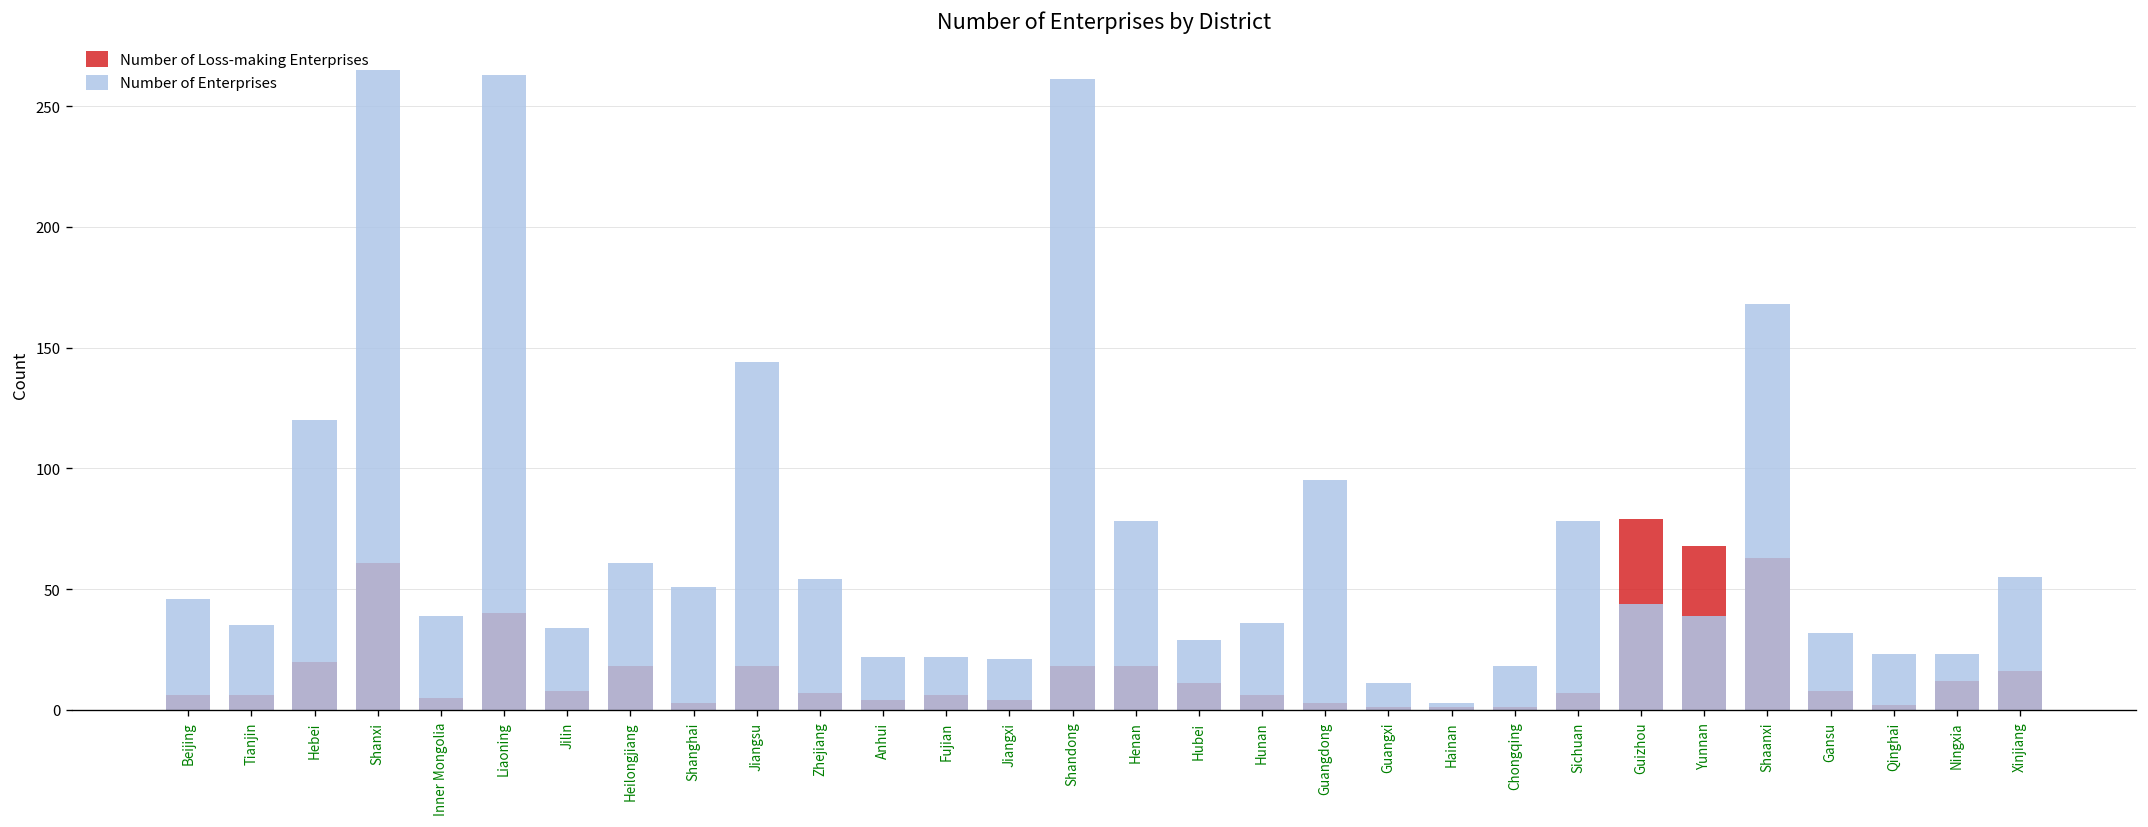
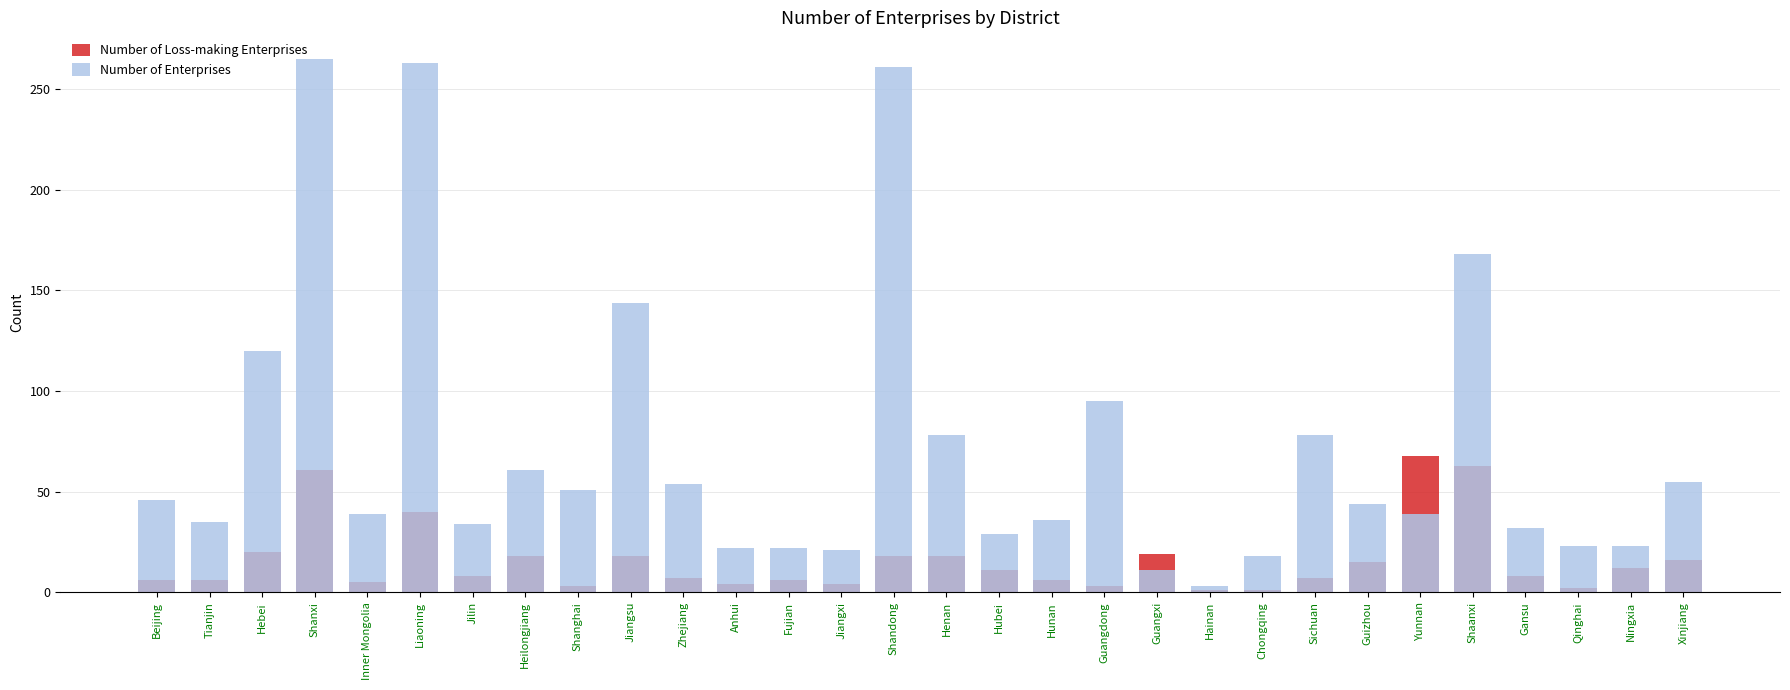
  {
    "Number of Loss-making Enterprises": {
-     "Guangxi": 1,
-     "Guizhou": 79,
+     "Guangxi": 19,
+     "Guizhou": 15,
      "Yunnan": 68
    },
    "Number of Enterprises": {
      "Beijing": 46,
      "Tianjin": 35,
      "Hebei": 120,
      "Shanxi": 265,
      "Inner Mongolia": 39,
      "Liaoning": 263,
      "Jilin": 34,
      "Heilongjiang": 61,
      "Shanghai": 51,
      "Jiangsu": 144,
      "Zhejiang": 54,
      "Anhui": 22,
      "Fujian": 22,
      "Jiangxi": 21,
      "Shandong": 261,
      "Henan": 78,
      "Hubei": 29,
      "Hunan": 36,
      "Guangdong": 95,
      "Hainan": 3,
      "Chongqing": 18,
      "Sichuan": 78,
      "Shaanxi": 168,
      "Gansu": 32,
      "Qinghai": 23,
      "Ningxia": 23,
      "Xinjiang": 55
    }
  }
